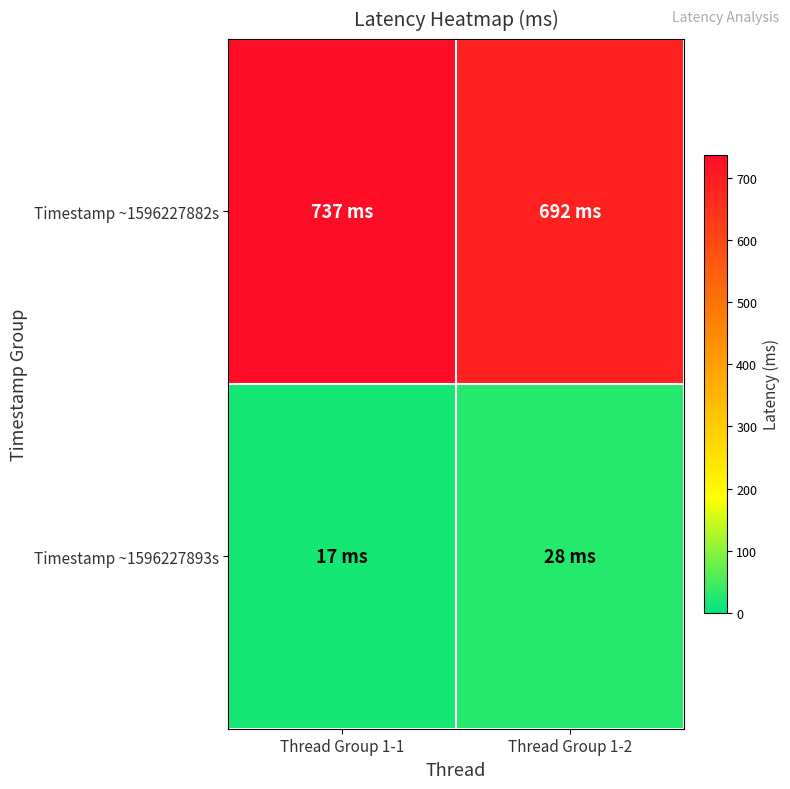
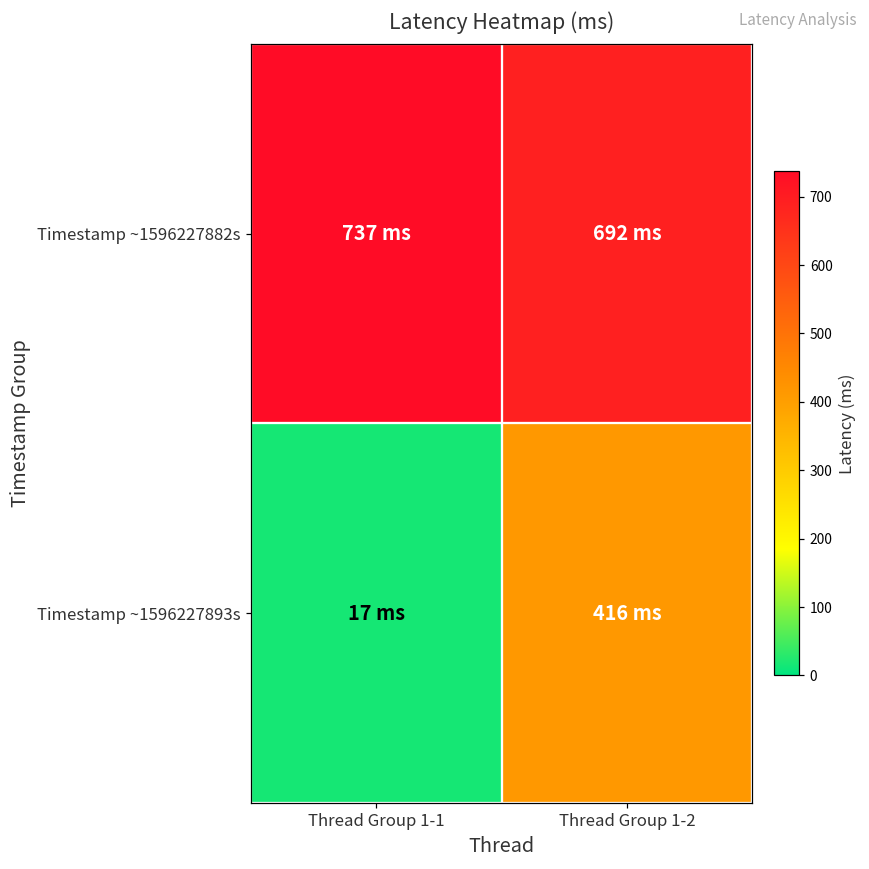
  {
    "Timestamp ~1596227882s": {
      "Thread Group 1-1": 737,
      "Thread Group 1-2": 692
    },
    "Timestamp ~1596227893s": {
      "Thread Group 1-1": 17,
-     "Thread Group 1-2": 28
+     "Thread Group 1-2": 416
    }
  }
